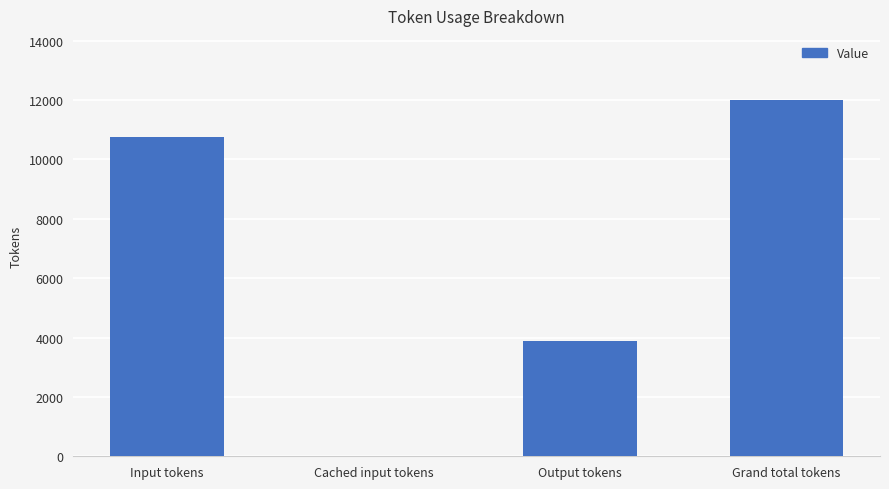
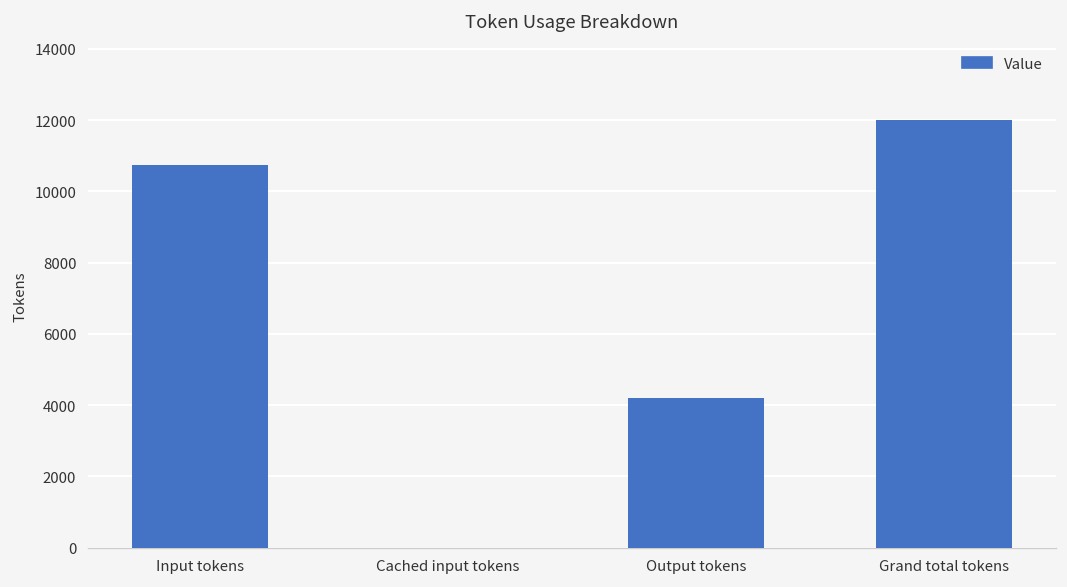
  {
    "Input tokens": 10800,
    "Cached input tokens": 0,
-   "Output tokens": 3900,
+   "Output tokens": 4200,
    "Grand total tokens": 12000
  }
